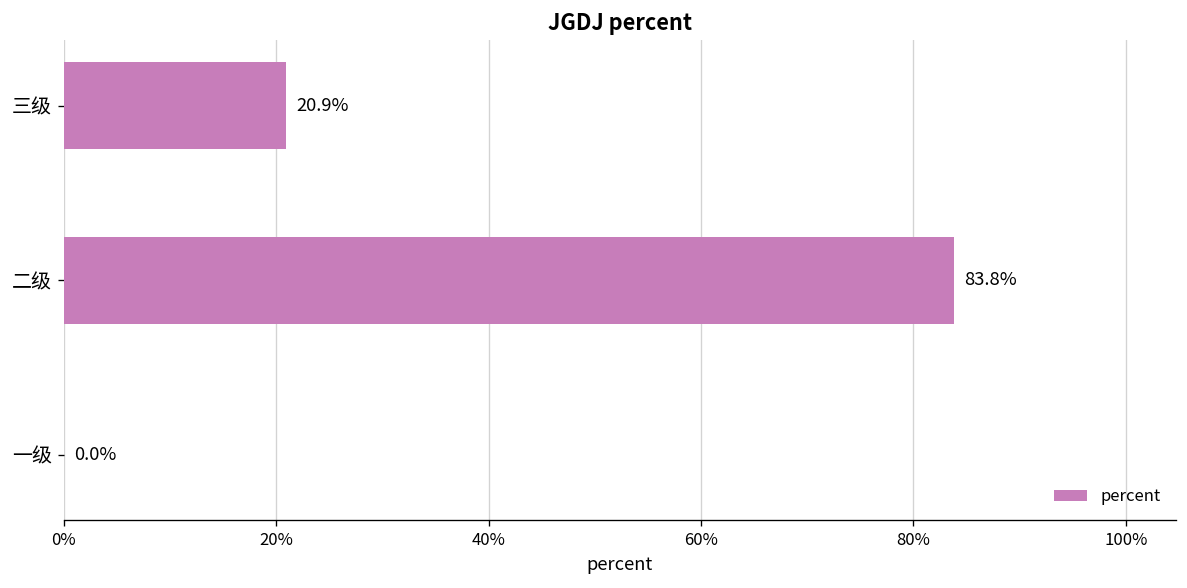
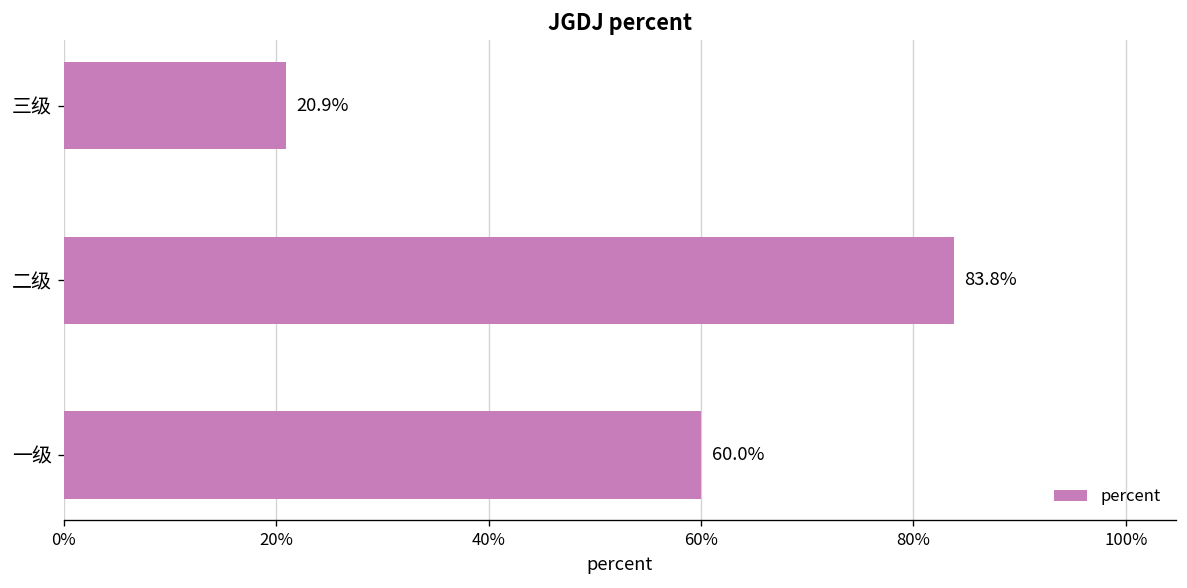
  {
    "三级": "20.9%",
    "二级": "83.8%",
-   "一级": "0.0%"
+   "一级": "60.0%"
  }
